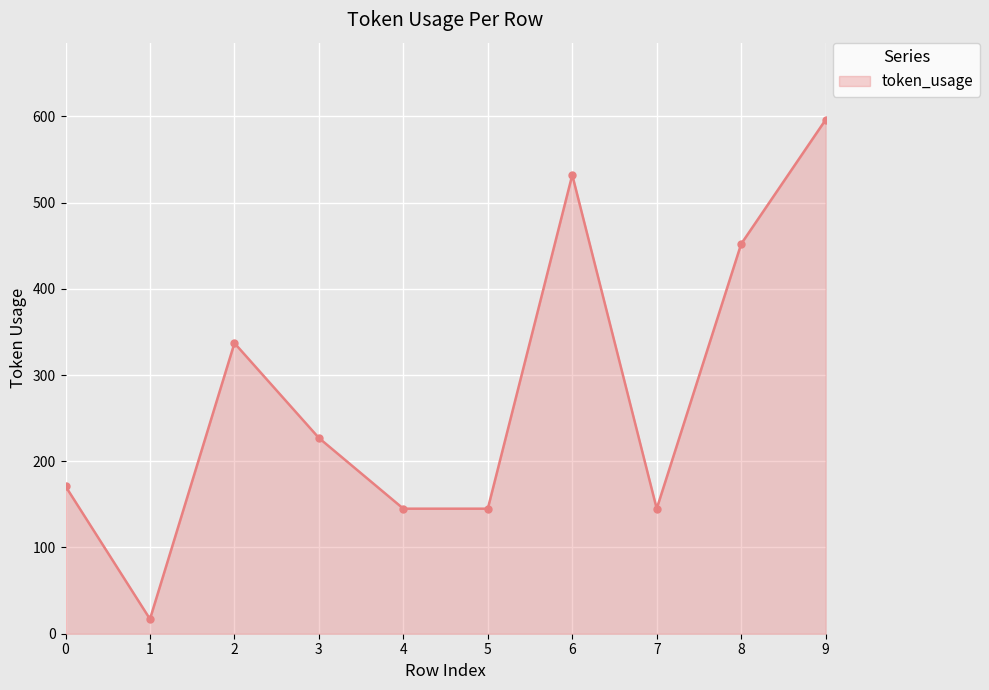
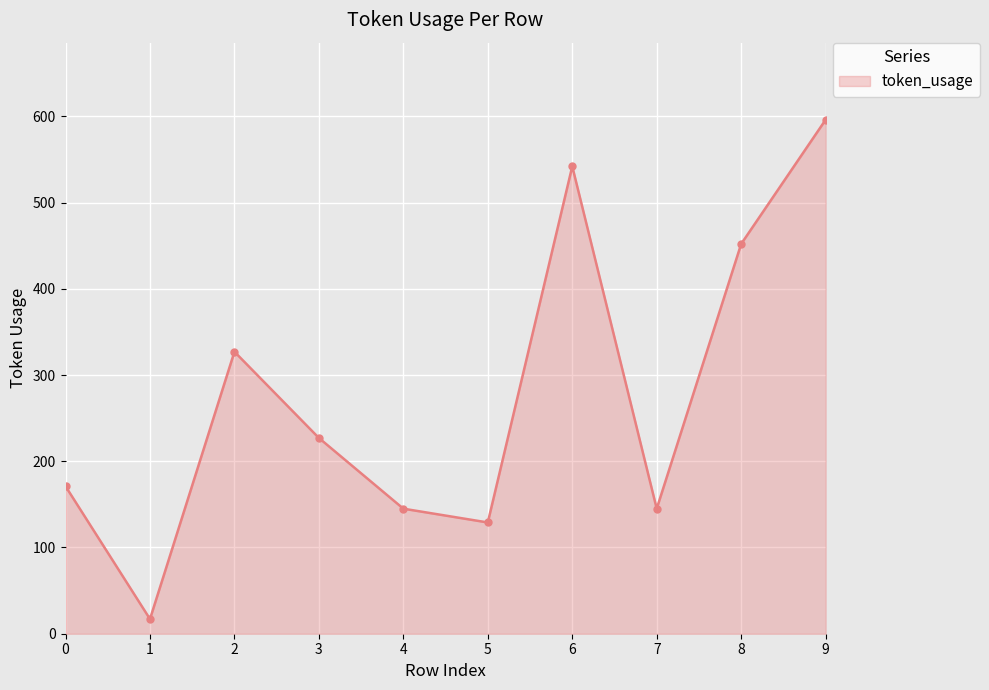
  {
    "0": 170,
    "1": 20,
-   "2": 340,
+   "2": 330,
    "3": 230,
    "4": 150,
-   "5": 150,
-   "6": 530,
+   "5": 130,
+   "6": 540,
    "7": 150,
    "8": 450,
    "9": 600
  }
